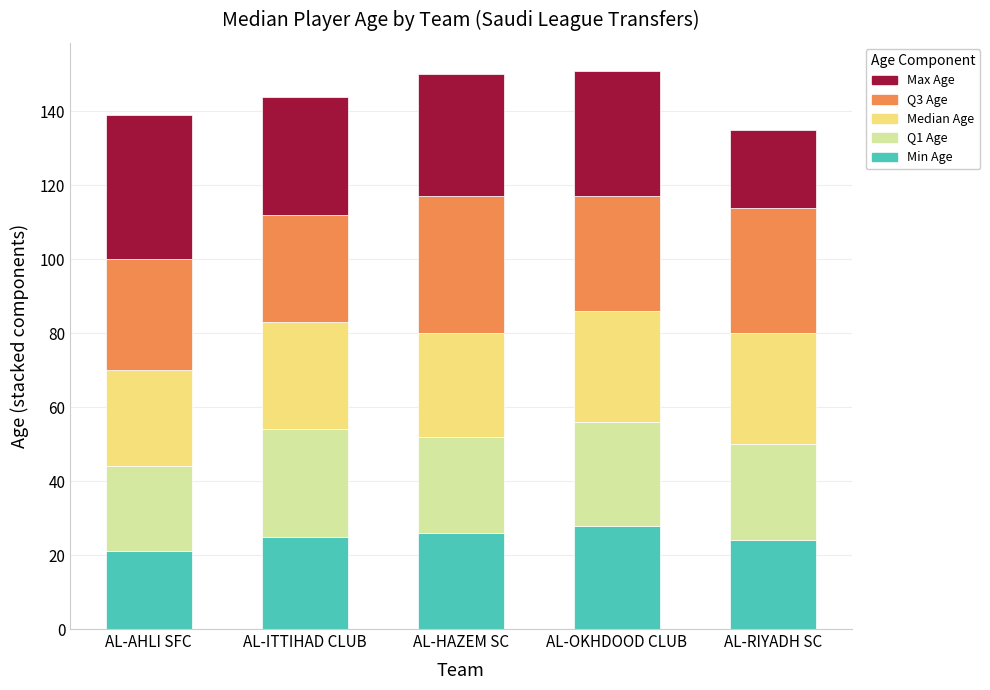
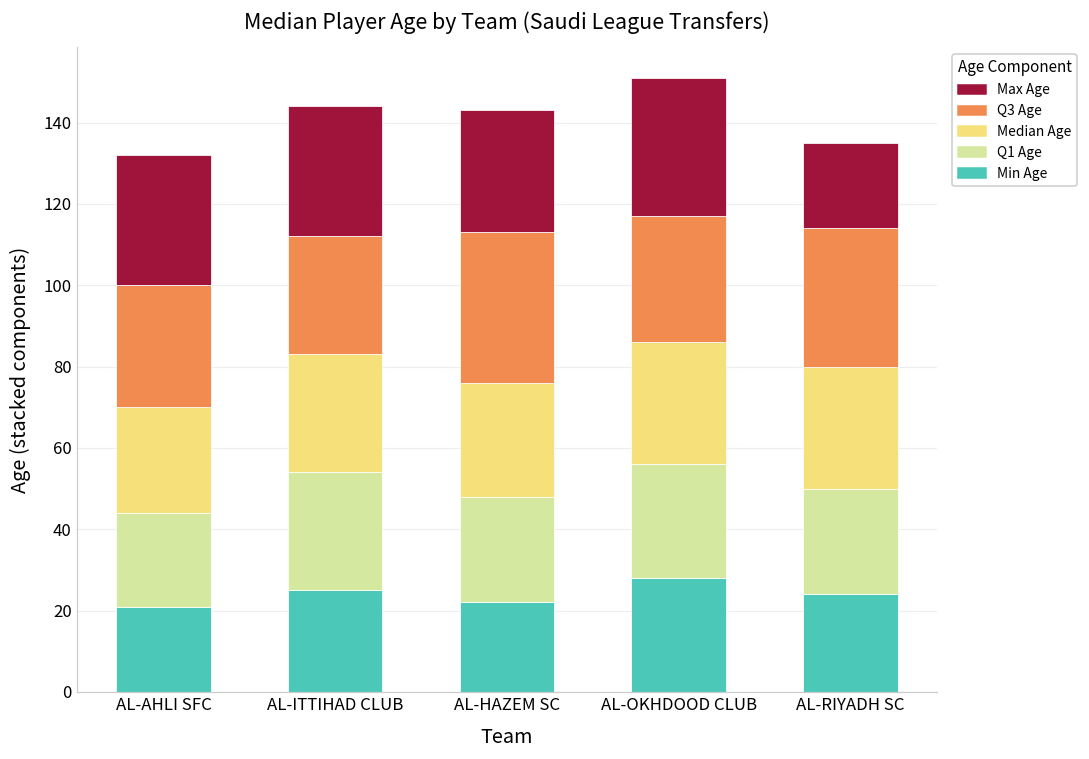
  {
    "Min Age": {
      "AL-AHLI SFC": 21,
      "AL-ITTIHAD CLUB": 25,
-     "AL-HAZEM SC": 26,
+     "AL-HAZEM SC": 22,
      "AL-OKHDOOD CLUB": 28,
      "AL-RIYADH SC": 24
    },
    "Q3 Age": {
      "AL-AHLI SFC": 30,
      "AL-ITTIHAD CLUB": 29,
      "AL-HAZEM SC": 37,
      "AL-OKHDOOD CLUB": 31,
      "AL-RIYADH SC": 34
    },
    "Max Age": {
-     "AL-AHLI SFC": 39,
+     "AL-AHLI SFC": 32,
      "AL-ITTIHAD CLUB": 32,
-     "AL-HAZEM SC": 33,
+     "AL-HAZEM SC": 30,
      "AL-OKHDOOD CLUB": 34,
      "AL-RIYADH SC": 21
    }
  }
